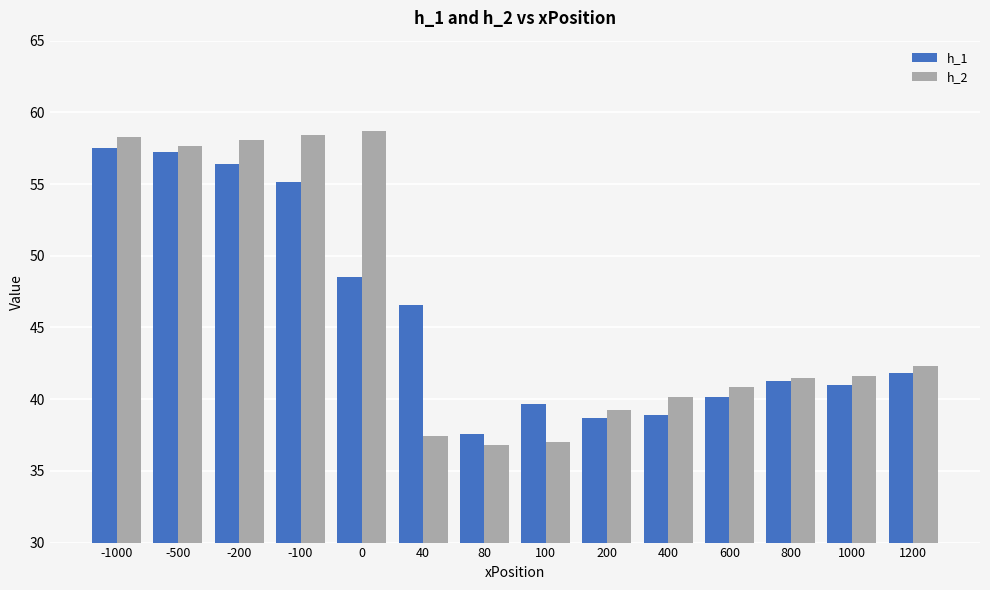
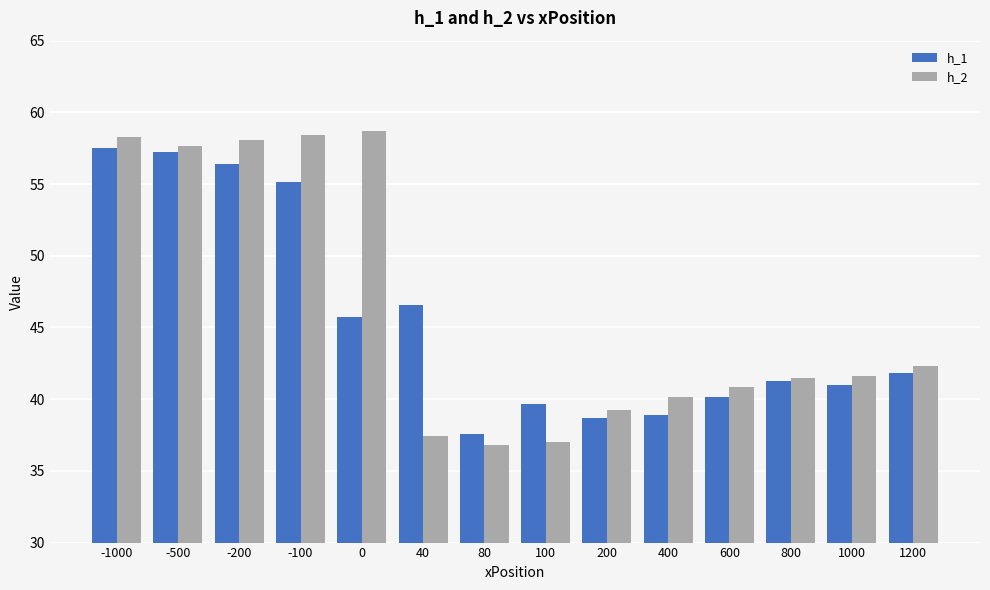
  {
    "h_1": {
      "-1000": 57.5,
      "-500": 57.3,
      "-200": 56.4,
      "-100": 55.2,
-     "0": 48.5,
+     "0": 45.8,
      "40": 46.5,
      "80": 37.6,
      "100": 39.7,
      "200": 38.7,
      "400": 38.9,
      "600": 40.1,
      "800": 41.3,
      "1000": 41.0,
      "1200": 41.8
    },
    "h_2": {
      "-1000": 58.3,
      "-500": 57.6,
      "-200": 58.1,
      "-100": 58.4,
      "0": 58.7,
      "40": 37.5,
      "80": 36.8,
      "100": 37.0,
      "200": 39.3,
      "400": 40.1,
      "600": 40.9,
      "800": 41.5,
      "1000": 41.6,
      "1200": 42.3
    }
  }
